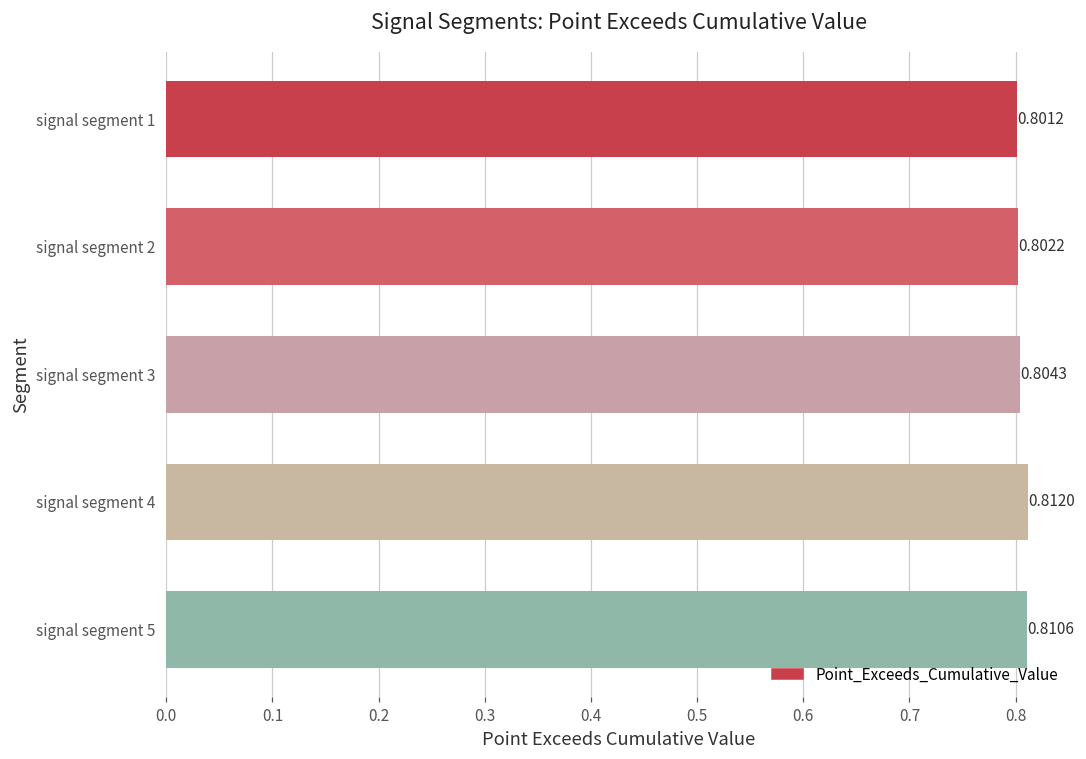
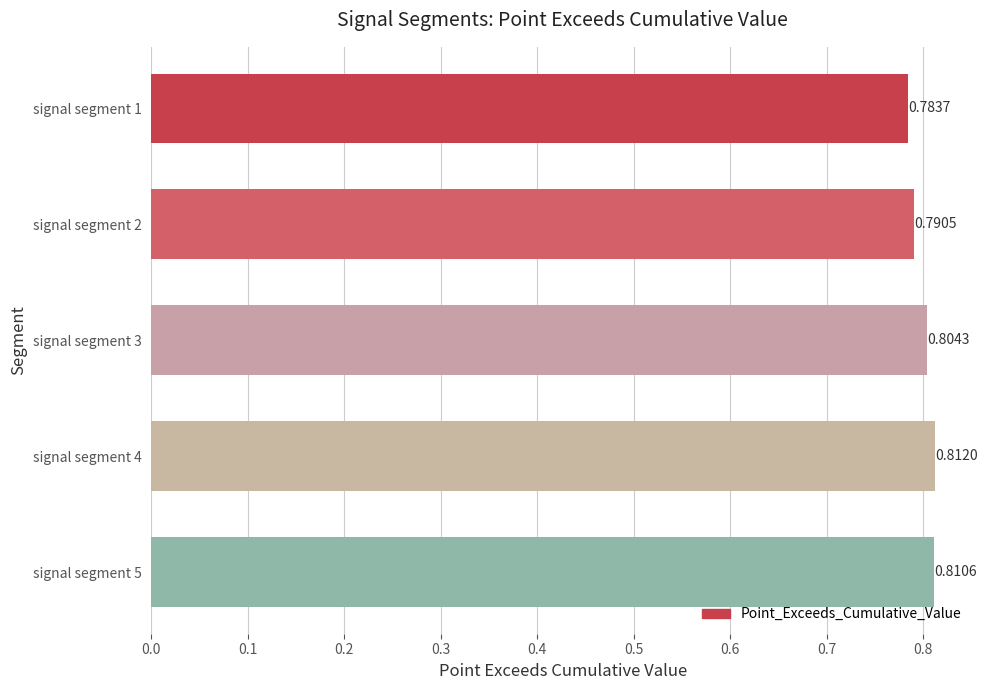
  {
-   "signal segment 1": 0.8012,
-   "signal segment 2": 0.8022,
+   "signal segment 1": 0.7837,
+   "signal segment 2": 0.7905,
    "signal segment 3": 0.8043,
    "signal segment 4": 0.8120,
    "signal segment 5": 0.8106
  }
